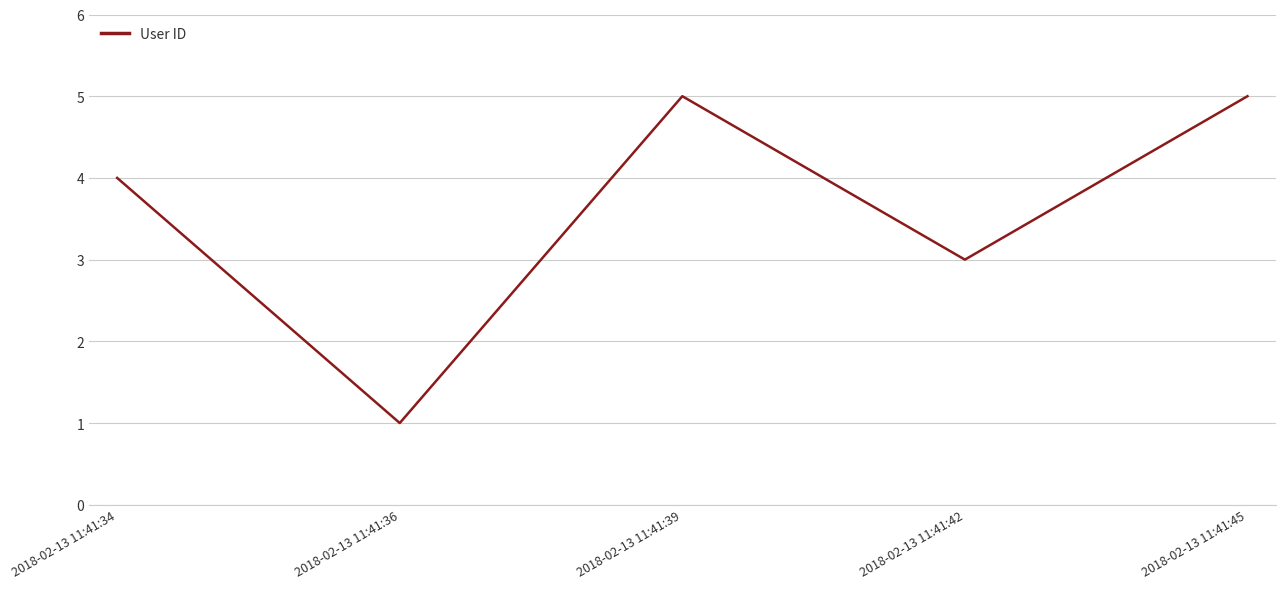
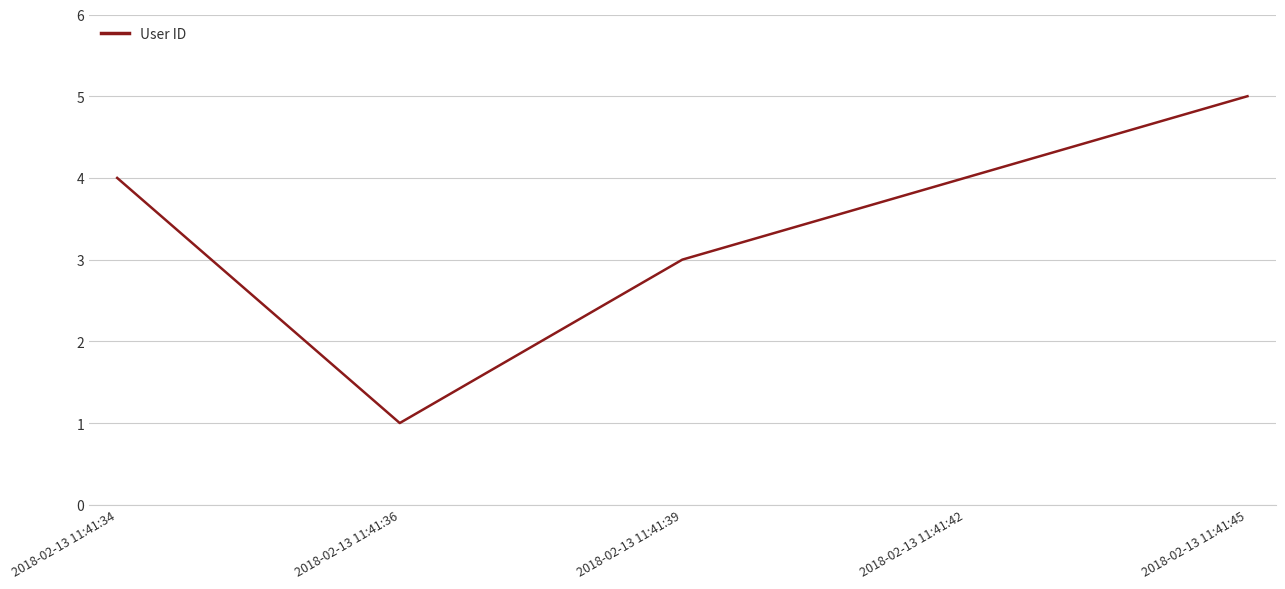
  {
    "2018-02-13 11:41:34": 4,
    "2018-02-13 11:41:36": 1,
-   "2018-02-13 11:41:39": 5,
-   "2018-02-13 11:41:42": 3,
+   "2018-02-13 11:41:39": 3,
+   "2018-02-13 11:41:42": 4,
    "2018-02-13 11:41:45": 5
  }
